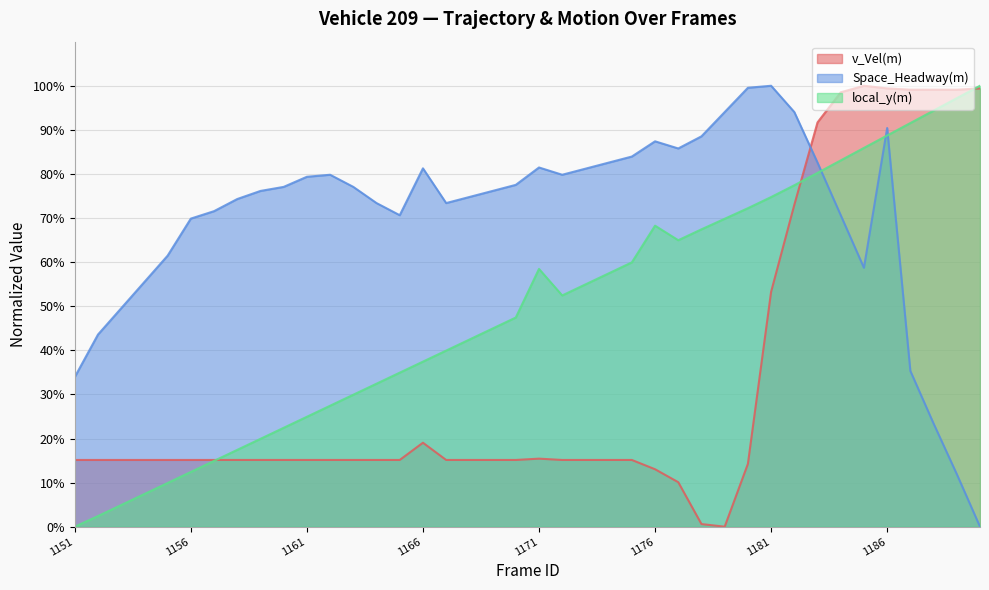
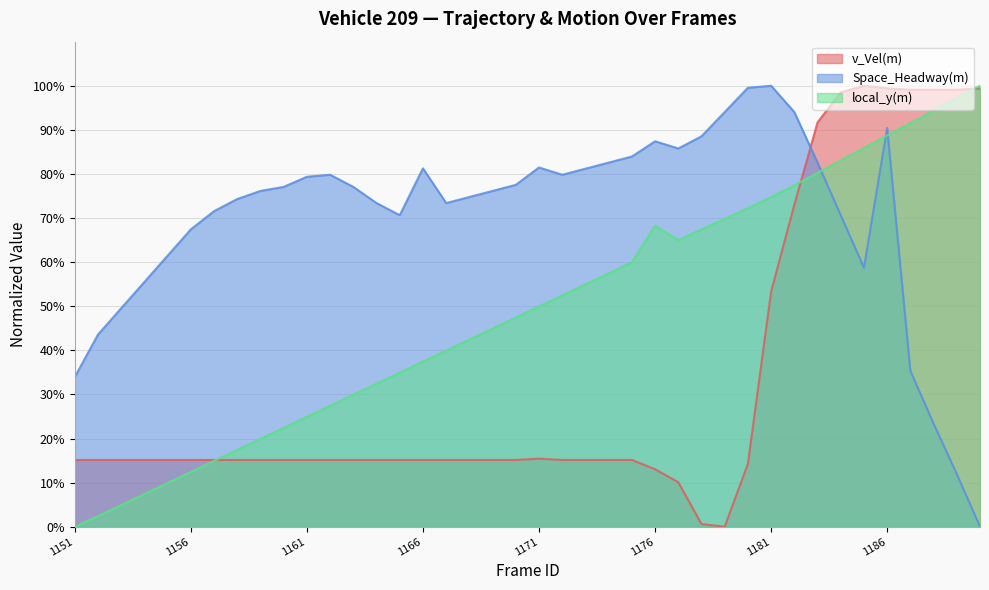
  {
    "v_Vel(m)": {
      "1151": "15%",
      "1156": "15%",
      "1161": "15%",
-     "1166": "19%",
+     "1166": "15%",
      "1171": "15%",
      "1176": "13%",
      "1181": "53%"
    },
    "Space_Headway(m)": {
      "1151": "34%",
-     "1156": "70%",
+     "1156": "67%",
      "1161": "79%",
      "1166": "81%",
      "1171": "81%",
      "1176": "87%",
      "1181": "100%",
      "1186": "90%"
    },
    "local_y(m)": {
      "1151": "0%",
      "1156": "12%",
      "1161": "25%",
      "1166": "37%",
-     "1171": "58%",
+     "1171": "50%",
      "1176": "68%",
      "1181": "75%",
      "1186": "89%"
    }
  }
